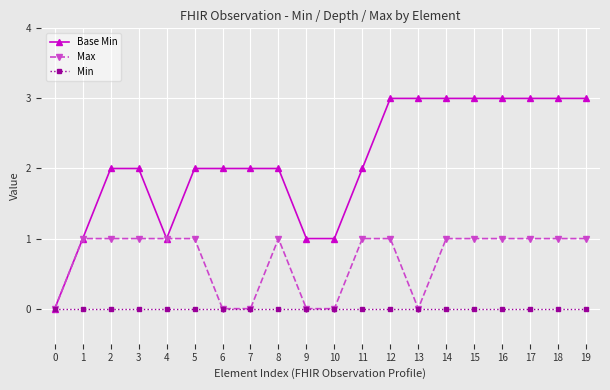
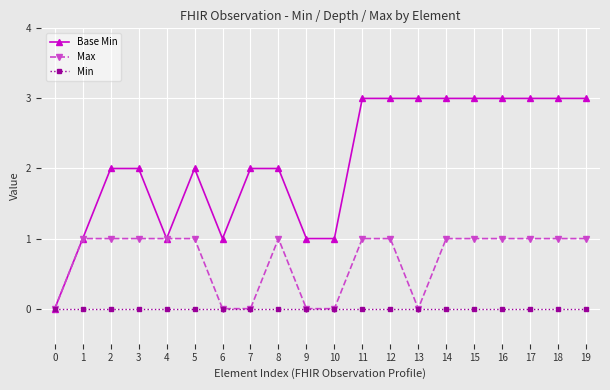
  {
    "Base Min": {
      "2": 2,
      "3": 2,
      "5": 2,
-     "6": 2,
+     "6": 1,
      "7": 2,
      "8": 2,
      "9": 1,
      "10": 1,
-     "11": 2,
+     "11": 3,
      "12": 3,
      "13": 3,
      "14": 3,
      "15": 3,
      "16": 3,
      "17": 3,
      "18": 3,
      "19": 3
    },
    "Max": {
      "2": 1,
      "3": 1,
      "5": 1,
      "8": 1,
      "11": 1,
      "12": 1,
      "14": 1,
      "15": 1,
      "16": 1,
      "17": 1,
      "18": 1,
      "19": 1
    },
    "Min": {
      "1": 0,
      "2": 0,
      "3": 0,
      "4": 0,
      "5": 0,
      "8": 0,
      "11": 0,
      "12": 0,
      "14": 0,
      "15": 0,
      "16": 0,
      "17": 0,
      "18": 0,
      "19": 0
    }
  }
